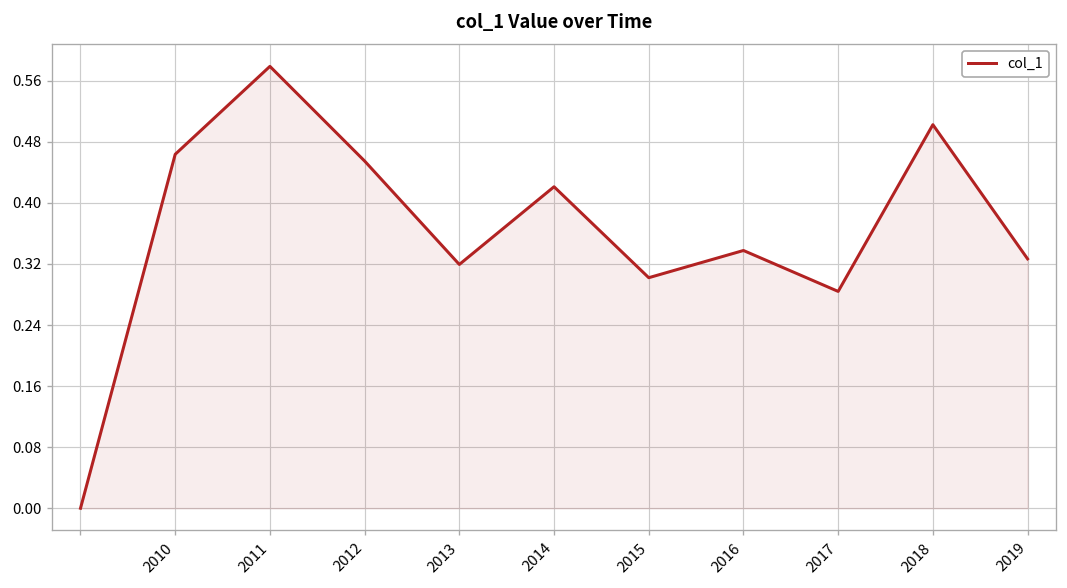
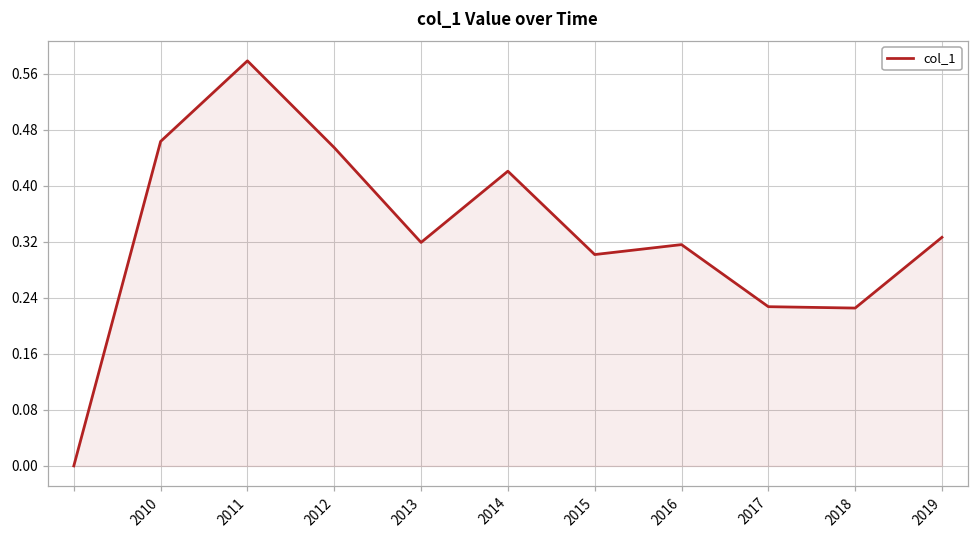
  {
    "2010": 0.46,
    "2011": 0.58,
    "2012": 0.45,
    "2013": 0.32,
    "2014": 0.42,
    "2015": 0.30,
-   "2016": 0.34,
-   "2017": 0.28,
-   "2018": 0.50,
+   "2016": 0.32,
+   "2017": 0.23,
+   "2018": 0.23,
    "2019": 0.33
  }
